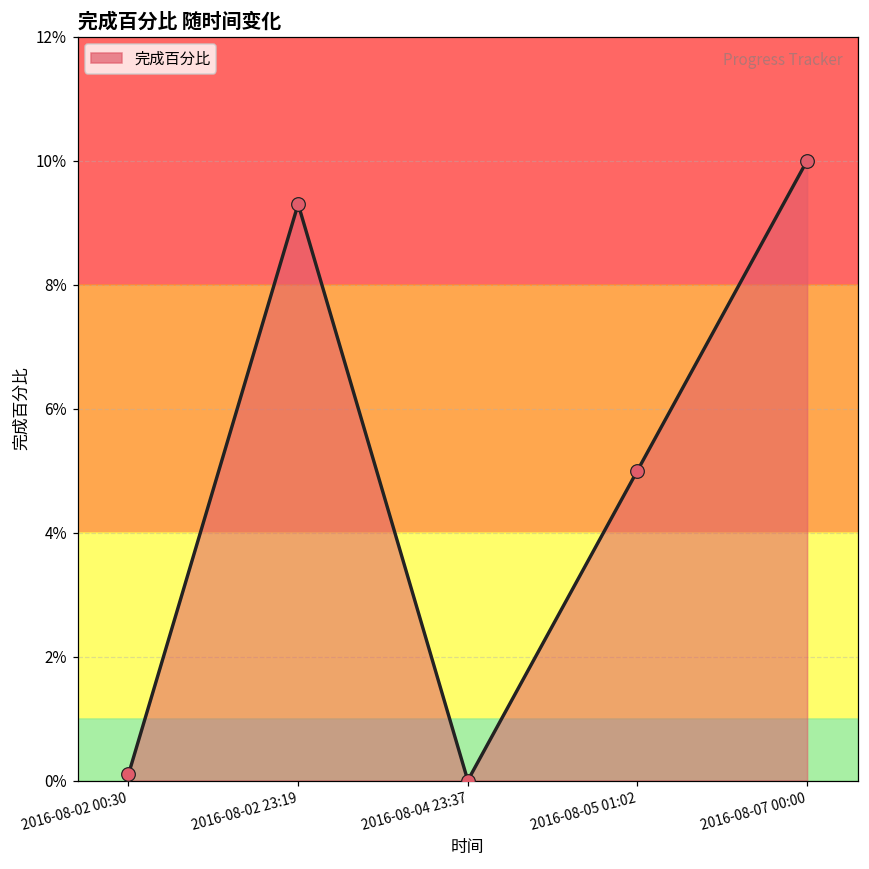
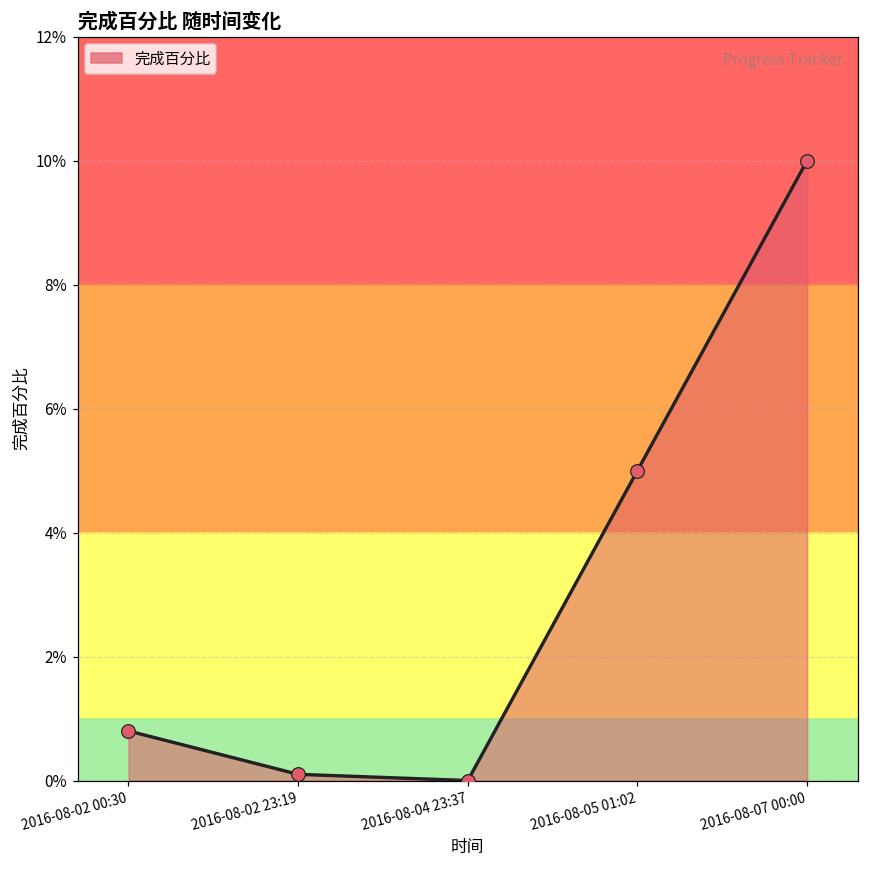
  {
-   "2016-08-02 00:30": "0.1%",
-   "2016-08-02 23:19": "9.3%",
+   "2016-08-02 00:30": "0.8%",
+   "2016-08-02 23:19": "0.1%",
    "2016-08-04 23:37": "0.0%",
    "2016-08-05 01:02": "5.0%",
    "2016-08-07 00:00": "10.0%"
  }
